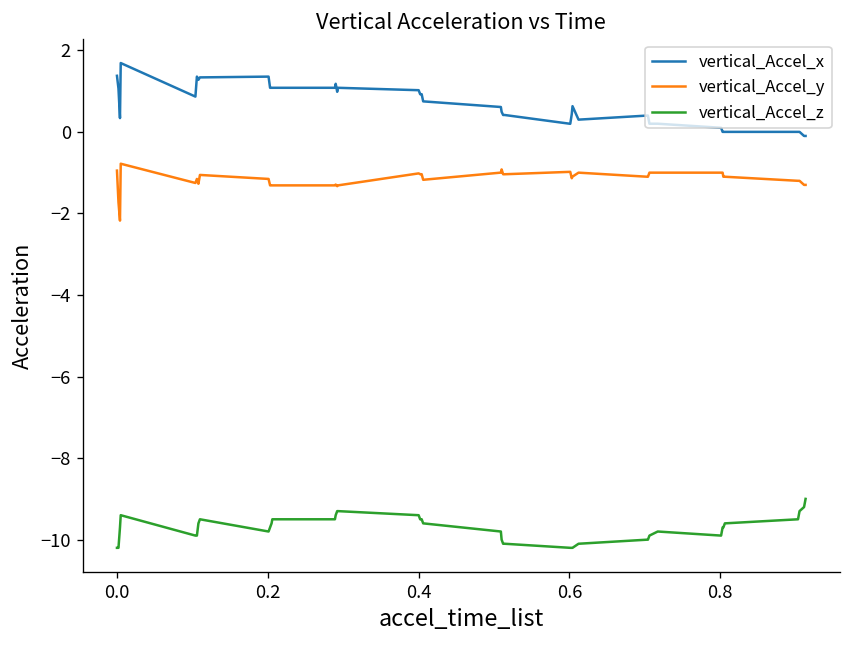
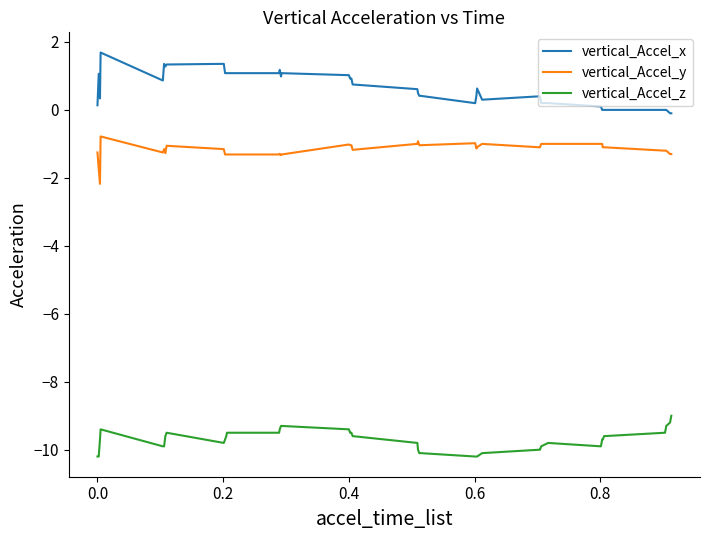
  {
    "vertical_Accel_x": {
-     "0.0": 1.4,
+     "0.0": 0.1,
      "0.4": 1.0
    },
    "vertical_Accel_y": {
-     "0.0": -1.0,
+     "0.0": -1.3,
      "0.4": -1.0
    },
    "vertical_Accel_z": {
      "0.0": -10.2,
      "0.4": -9.4
    }
  }
